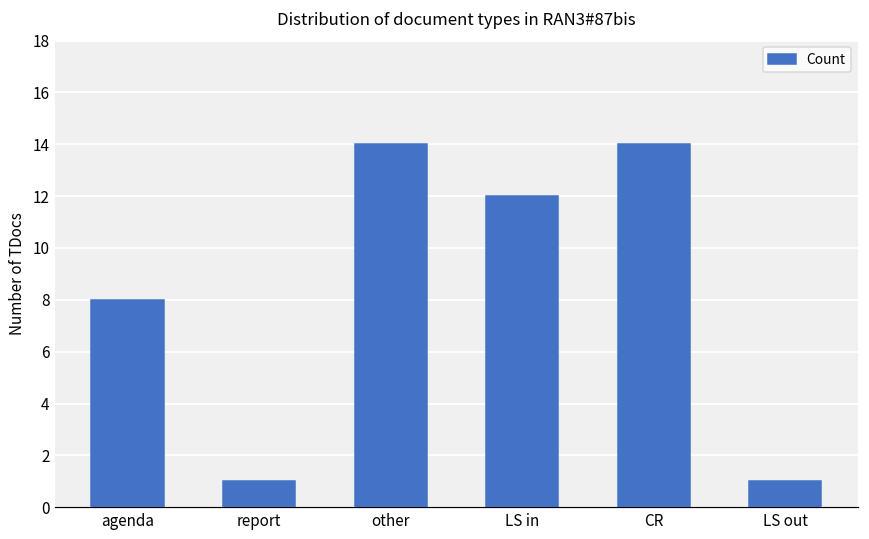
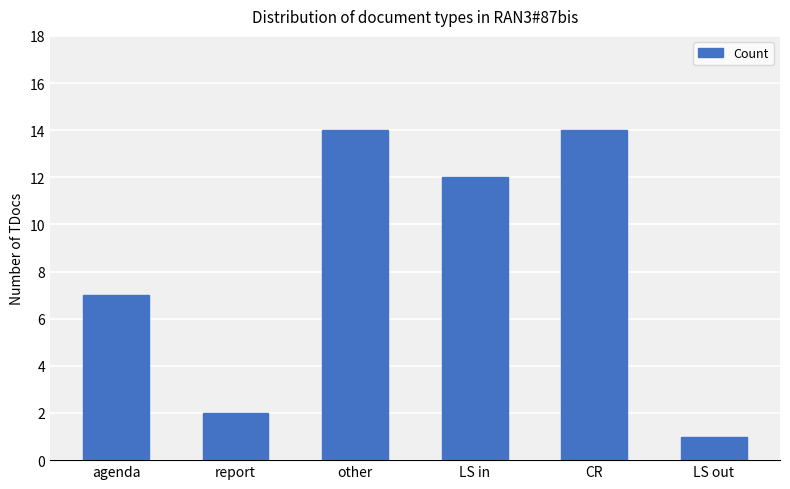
  {
-   "agenda": 8,
-   "report": 1,
+   "agenda": 7,
+   "report": 2,
    "other": 14,
    "LS in": 12,
    "CR": 14,
    "LS out": 1
  }
